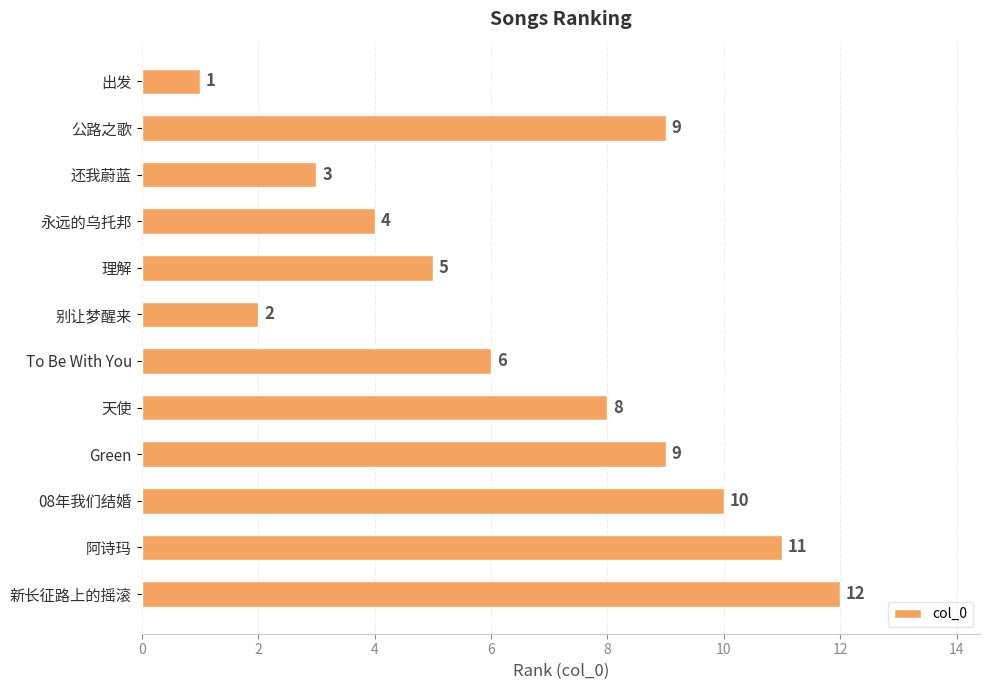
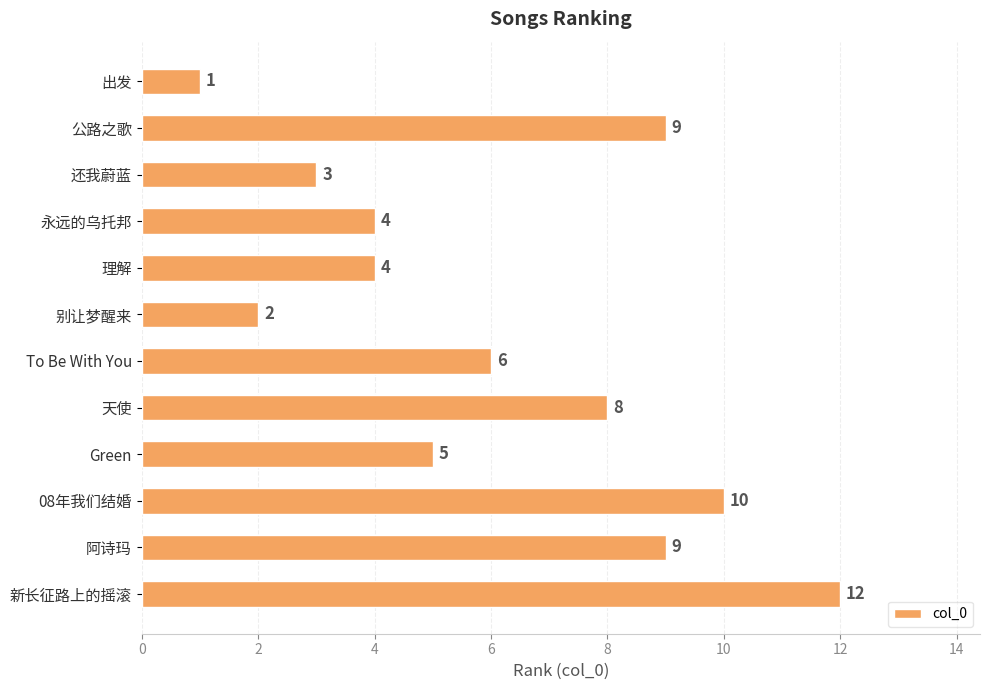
  {
    "出发": 1,
    "公路之歌": 9,
    "还我蔚蓝": 3,
    "永远的乌托邦": 4,
-   "理解": 5,
+   "理解": 4,
    "别让梦醒来": 2,
    "To Be With You": 6,
    "天使": 8,
-   "Green": 9,
+   "Green": 5,
    "08年我们结婚": 10,
-   "阿诗玛": 11,
+   "阿诗玛": 9,
    "新长征路上的摇滚": 12
  }
